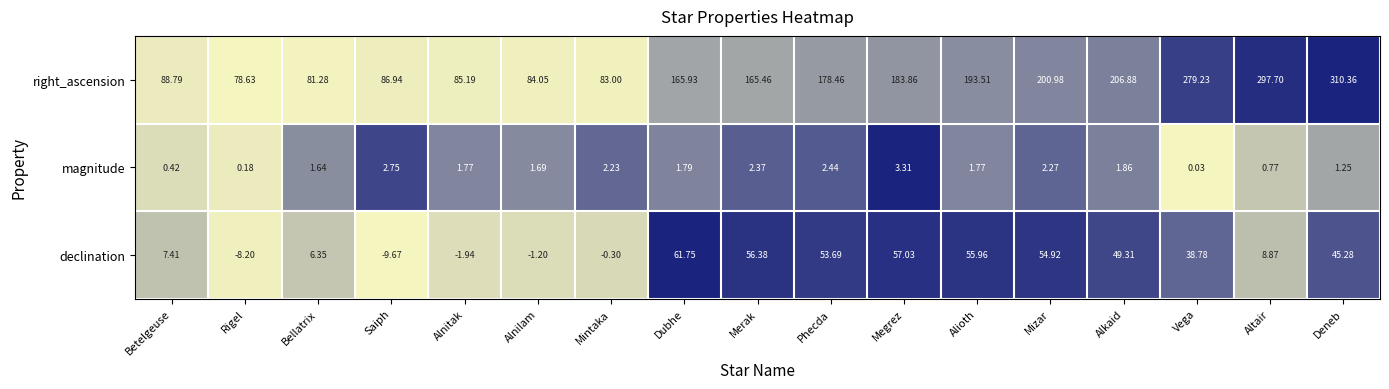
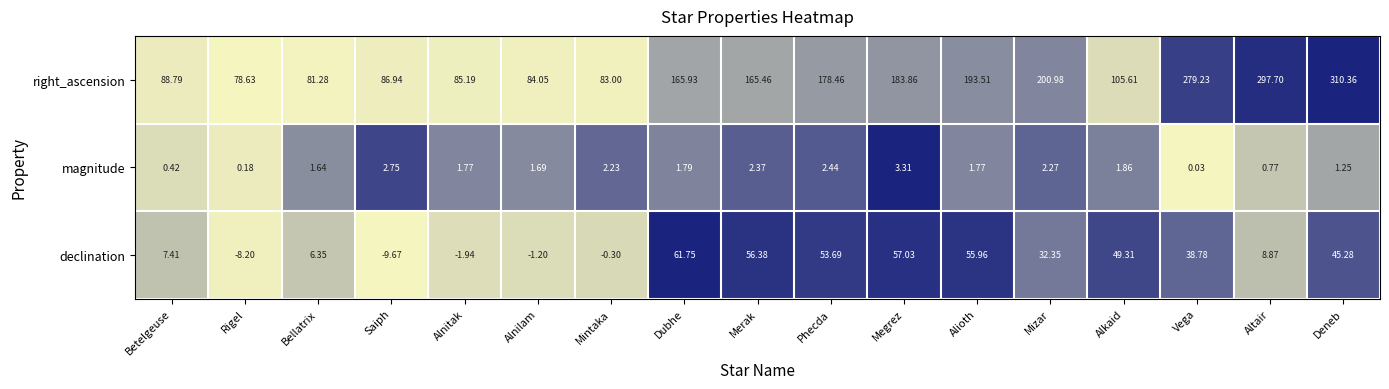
  {
    "right_ascension": {
      "Betelgeuse": 88.79,
      "Rigel": 78.63,
      "Bellatrix": 81.28,
      "Saiph": 86.94,
      "Alnitak": 85.19,
      "Alnilam": 84.05,
      "Mintaka": 83.00,
      "Dubhe": 165.93,
      "Merak": 165.46,
      "Phecda": 178.46,
      "Megrez": 183.86,
      "Alioth": 193.51,
      "Mizar": 200.98,
-     "Alkaid": 206.88,
+     "Alkaid": 105.61,
      "Vega": 279.23,
      "Altair": 297.70,
      "Deneb": 310.36
    },
    "magnitude": {
      "Betelgeuse": 0.42,
      "Rigel": 0.18,
      "Bellatrix": 1.64,
      "Saiph": 2.75,
      "Alnitak": 1.77,
      "Alnilam": 1.69,
      "Mintaka": 2.23,
      "Dubhe": 1.79,
      "Merak": 2.37,
      "Phecda": 2.44,
      "Megrez": 3.31,
      "Alioth": 1.77,
      "Mizar": 2.27,
      "Alkaid": 1.86,
      "Vega": 0.03,
      "Altair": 0.77,
      "Deneb": 1.25
    },
    "declination": {
      "Betelgeuse": 7.41,
      "Rigel": -8.20,
      "Bellatrix": 6.35,
      "Saiph": -9.67,
      "Alnitak": -1.94,
      "Alnilam": -1.20,
      "Mintaka": -0.30,
      "Dubhe": 61.75,
      "Merak": 56.38,
      "Phecda": 53.69,
      "Megrez": 57.03,
      "Alioth": 55.96,
-     "Mizar": 54.92,
+     "Mizar": 32.35,
      "Alkaid": 49.31,
      "Vega": 38.78,
      "Altair": 8.87,
      "Deneb": 45.28
    }
  }
